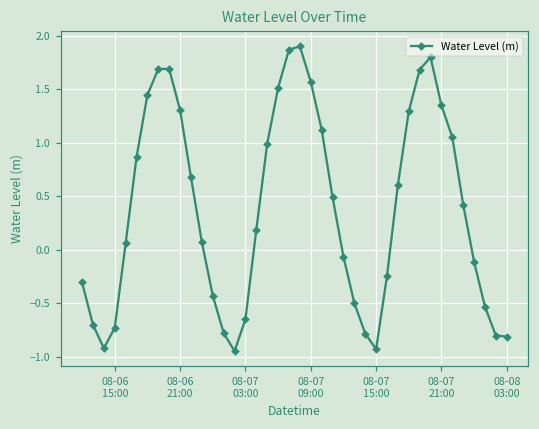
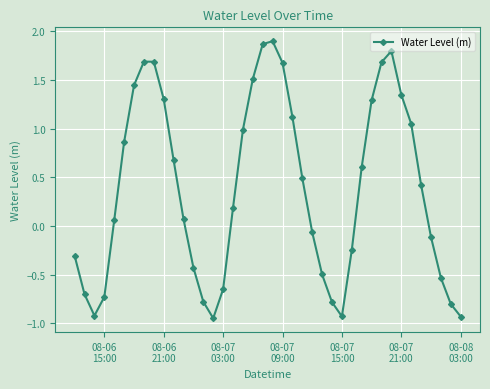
  {
    "08-06 15:00": -0.7,
    "08-06 21:00": 1.3,
    "08-07 03:00": -0.6,
-   "08-07 09:00": 1.6,
+   "08-07 09:00": 1.7,
    "08-07 15:00": -0.9,
    "08-07 21:00": 1.3,
-   "08-08 03:00": -0.8
+   "08-08 03:00": -0.9
  }
